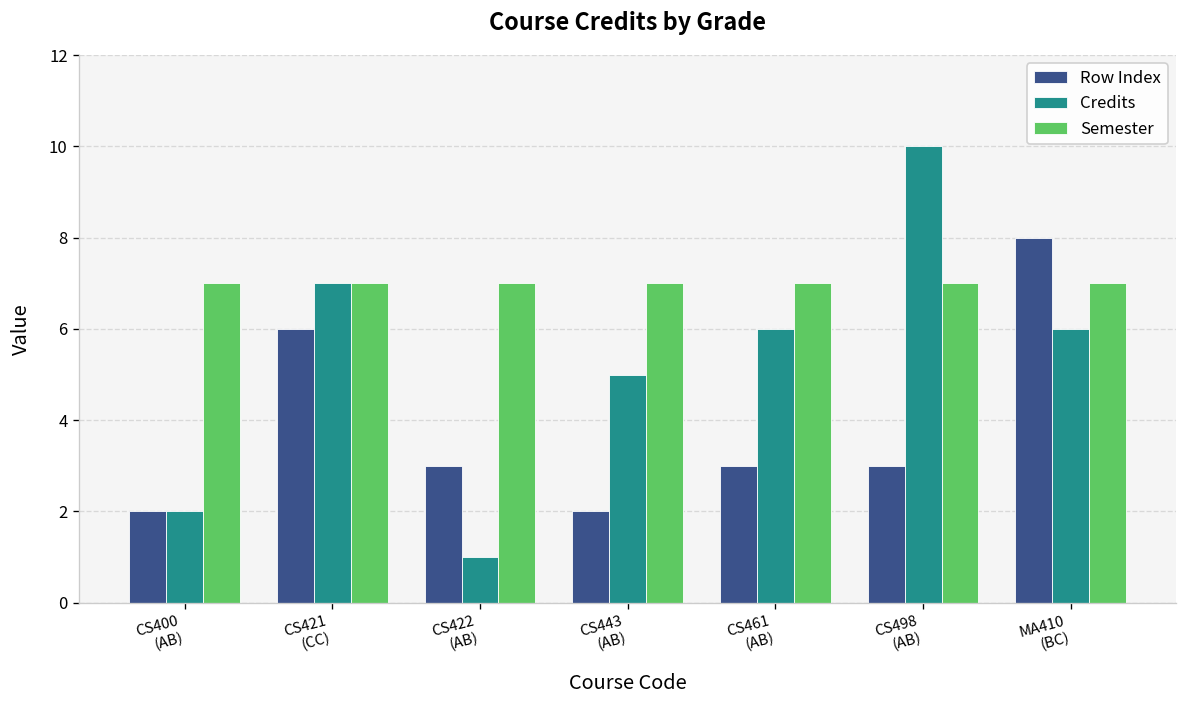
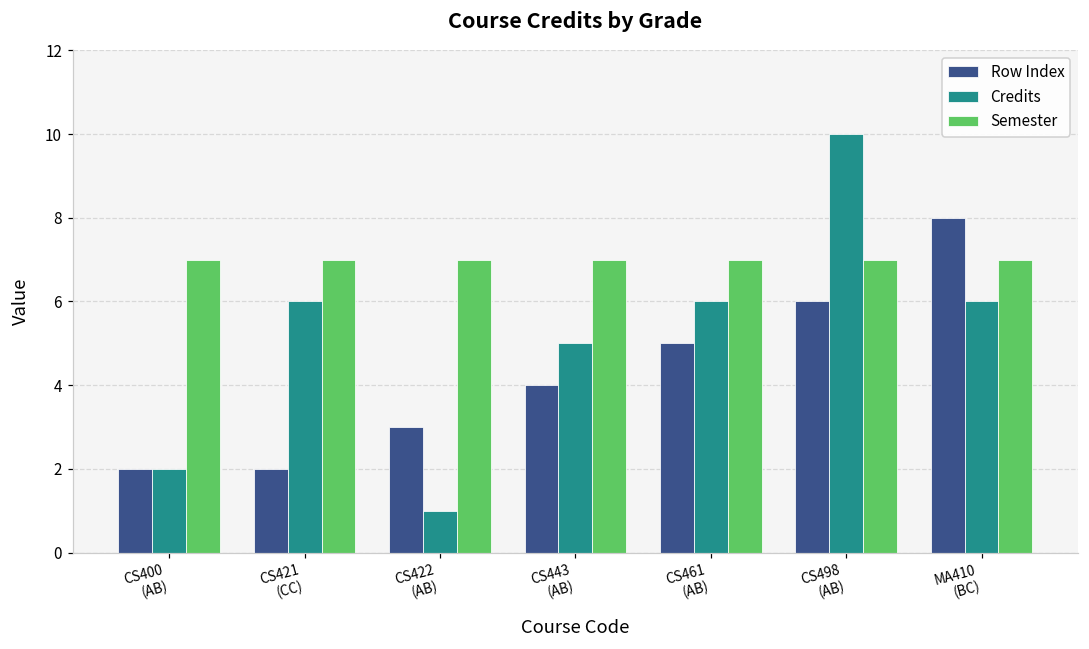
  {
    "Row Index": {
      "CS400 (AB)": 2,
-     "CS421 (CC)": 6,
+     "CS421 (CC)": 2,
      "CS422 (AB)": 3,
-     "CS443 (AB)": 2,
-     "CS461 (AB)": 3,
-     "CS498 (AB)": 3,
+     "CS443 (AB)": 4,
+     "CS461 (AB)": 5,
+     "CS498 (AB)": 6,
      "MA410 (BC)": 8
    },
    "Credits": {
      "CS400 (AB)": 2,
-     "CS421 (CC)": 7,
+     "CS421 (CC)": 6,
      "CS422 (AB)": 1,
      "CS443 (AB)": 5,
      "CS461 (AB)": 6,
      "CS498 (AB)": 10,
      "MA410 (BC)": 6
    },
    "Semester": {
      "CS400 (AB)": 7,
      "CS421 (CC)": 7,
      "CS422 (AB)": 7,
      "CS443 (AB)": 7,
      "CS461 (AB)": 7,
      "CS498 (AB)": 7,
      "MA410 (BC)": 7
    }
  }
